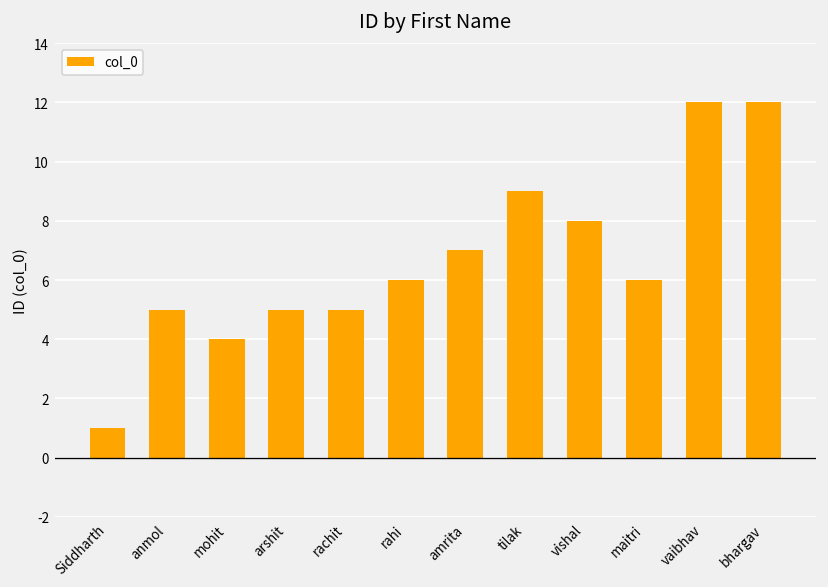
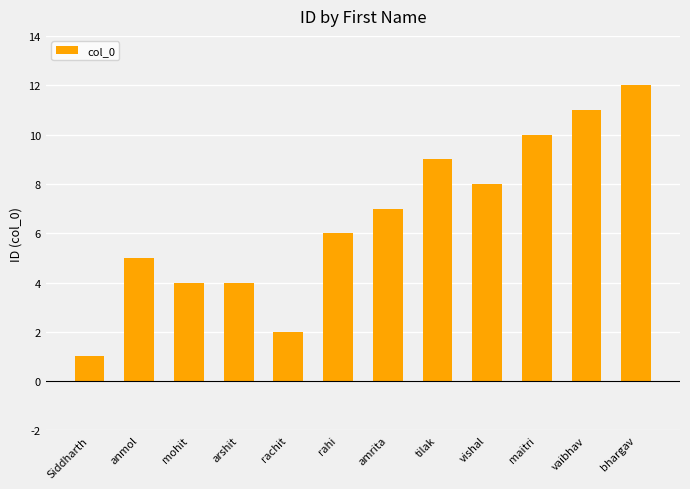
  {
    "Siddharth": 1,
    "anmol": 5,
    "mohit": 4,
-   "arshit": 5,
-   "rachit": 5,
+   "arshit": 4,
+   "rachit": 2,
    "rahi": 6,
    "amrita": 7,
    "tilak": 9,
    "vishal": 8,
-   "maitri": 6,
-   "vaibhav": 12,
+   "maitri": 10,
+   "vaibhav": 11,
    "bhargav": 12
  }
